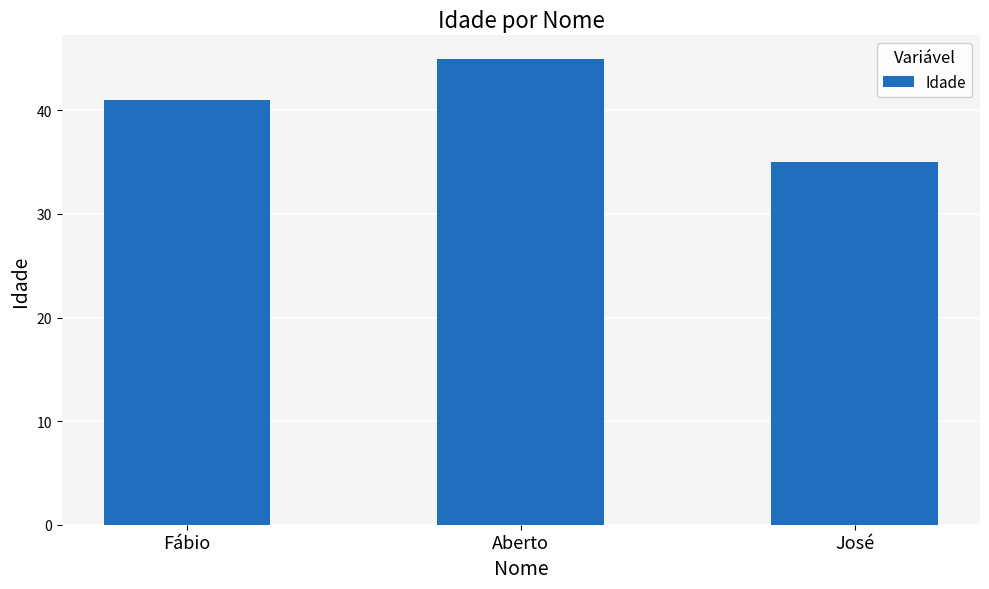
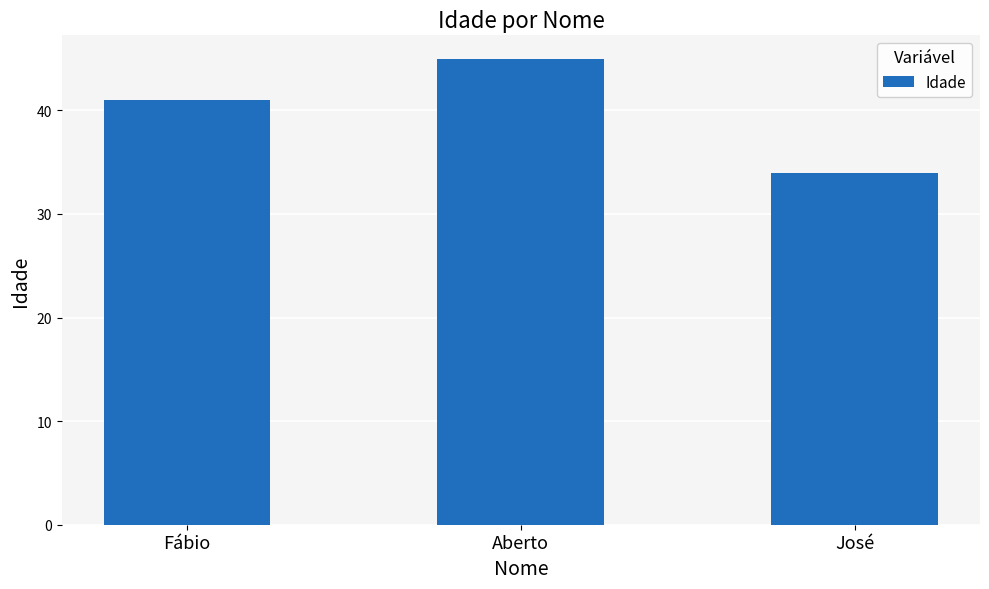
  {
    "Fábio": 41,
    "Aberto": 45,
-   "José": 35
+   "José": 34
  }
